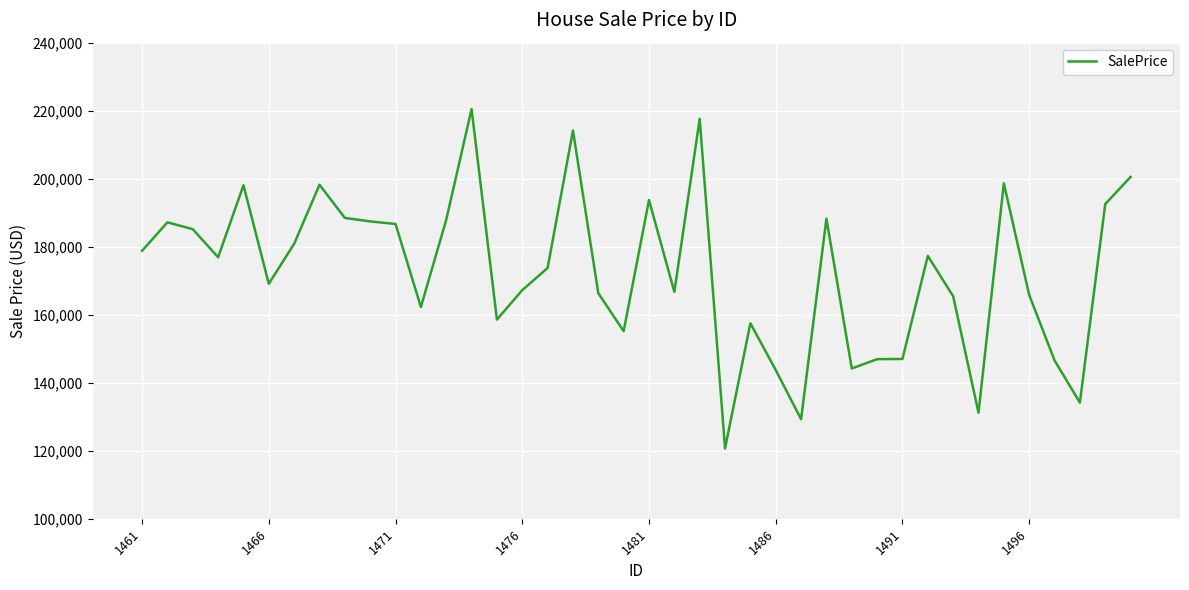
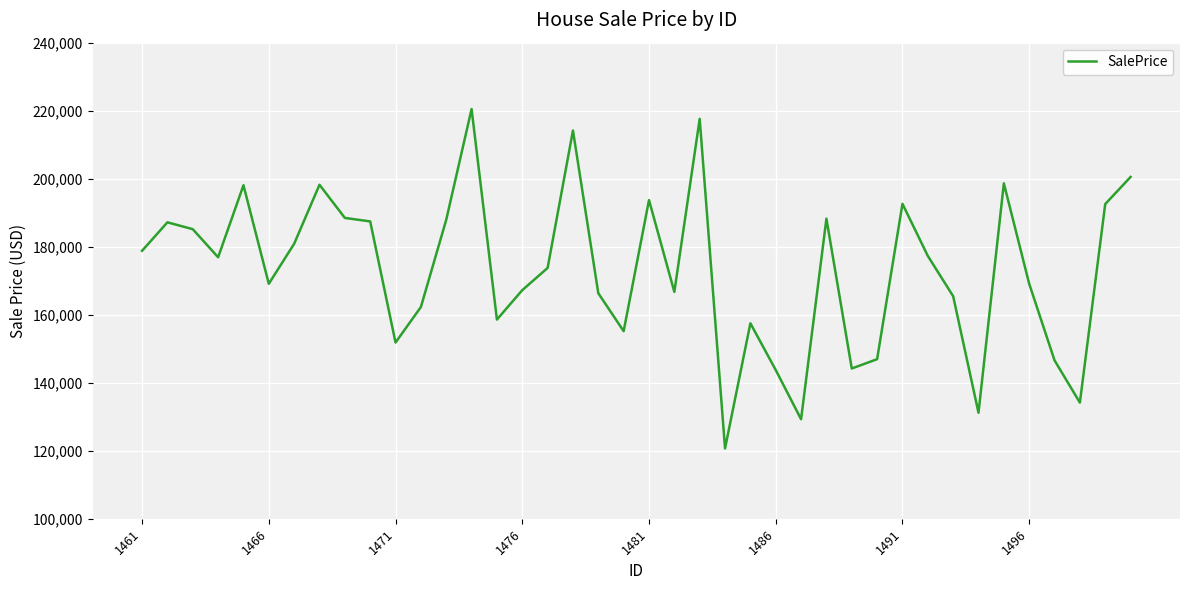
  {
    "1461": "179,000",
    "1466": "169,000",
-   "1471": "187,000",
+   "1471": "152,000",
    "1476": "167,000",
    "1481": "194,000",
    "1486": "144,000",
-   "1491": "147,000",
-   "1496": "166,000"
+   "1491": "193,000",
+   "1496": "169,000"
  }
